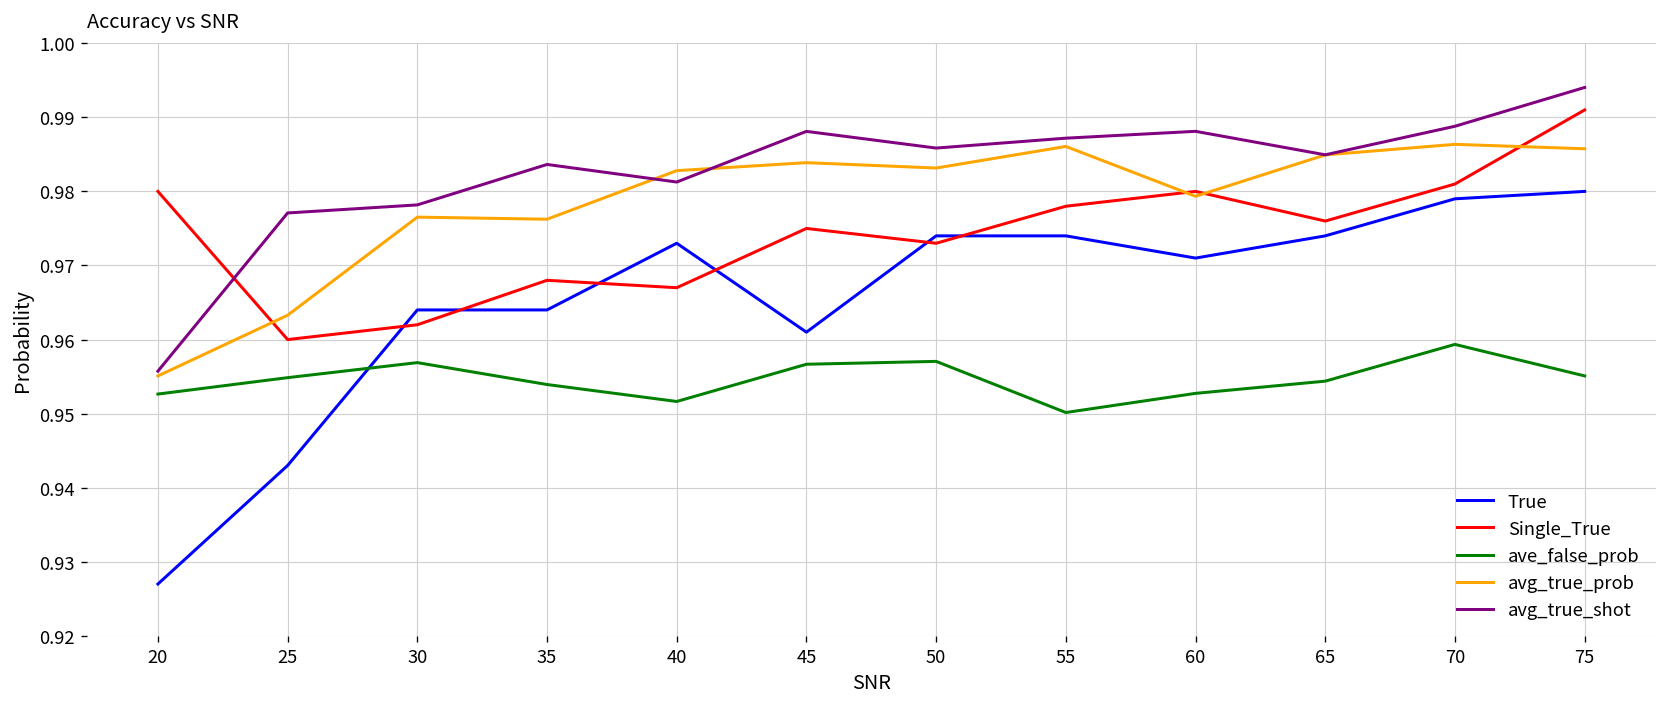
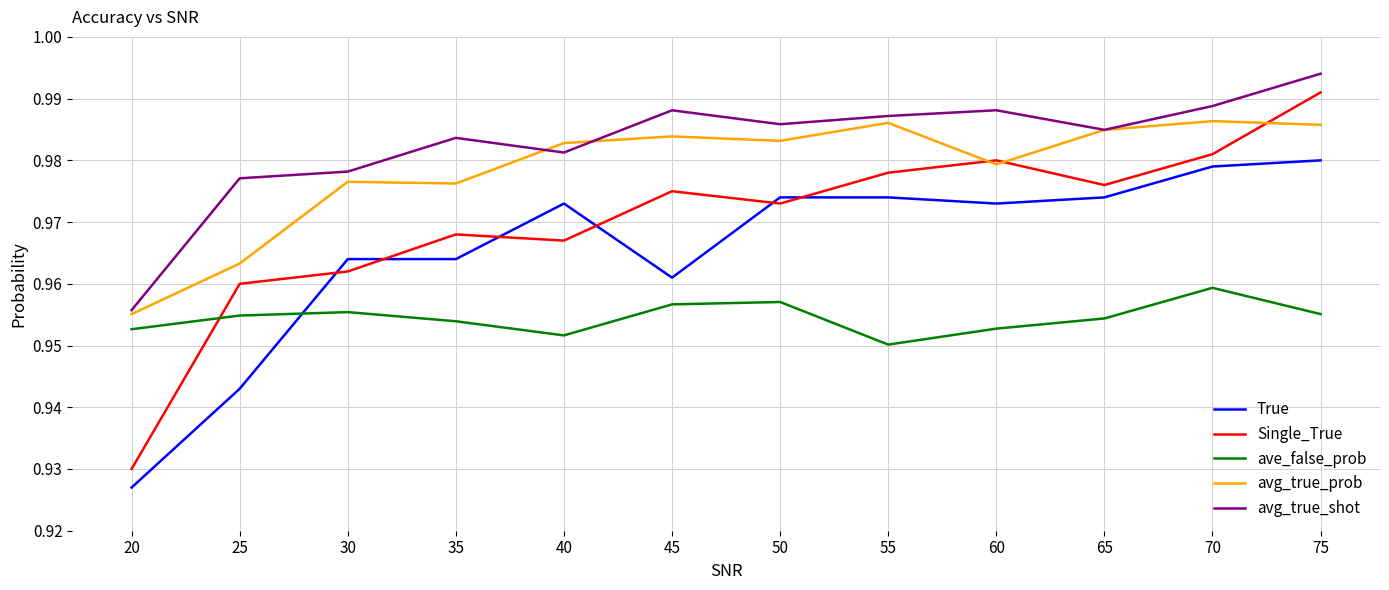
  {
    "True": {
      "20": 0.927,
      "25": 0.943,
      "30": 0.964,
      "35": 0.964,
      "40": 0.973,
      "45": 0.961,
      "50": 0.974,
      "55": 0.974,
-     "60": 0.971,
+     "60": 0.973,
      "65": 0.974,
      "70": 0.979,
      "75": 0.980
    },
    "Single_True": {
-     "20": 0.98,
+     "20": 0.93,
      "25": 0.96,
      "30": 0.962,
      "35": 0.968,
      "40": 0.967,
      "45": 0.975,
      "50": 0.973,
      "55": 0.978,
      "60": 0.98,
      "65": 0.976,
      "70": 0.981,
      "75": 0.991
    },
    "ave_false_prob": {
      "20": 0.953,
      "25": 0.955,
-     "30": 0.957,
+     "30": 0.955,
      "35": 0.954,
      "40": 0.952,
      "45": 0.957,
      "50": 0.957,
      "55": 0.950,
      "60": 0.953,
      "65": 0.954,
      "70": 0.959,
      "75": 0.955
    },
    "avg_true_prob": {
      "20": 0.955,
      "25": 0.963,
      "30": 0.977,
      "35": 0.976,
      "40": 0.983,
      "45": 0.984,
      "50": 0.983,
      "55": 0.986,
      "60": 0.979,
      "70": 0.986,
      "75": 0.986
    },
    "avg_true_shot": {
      "20": 0.956,
      "25": 0.977,
      "30": 0.978,
      "35": 0.984,
      "40": 0.981,
      "45": 0.988,
      "50": 0.986,
      "55": 0.987,
      "60": 0.988,
      "70": 0.989,
      "75": 0.994
    }
  }
